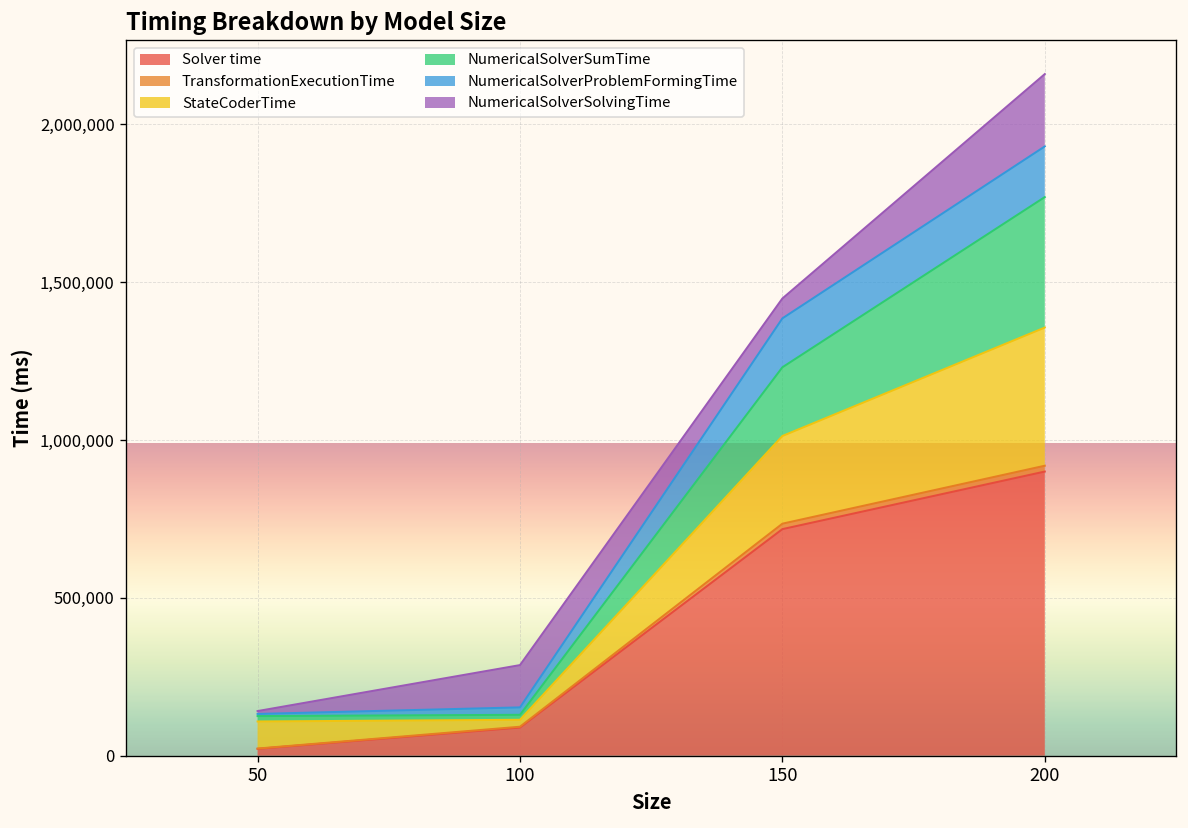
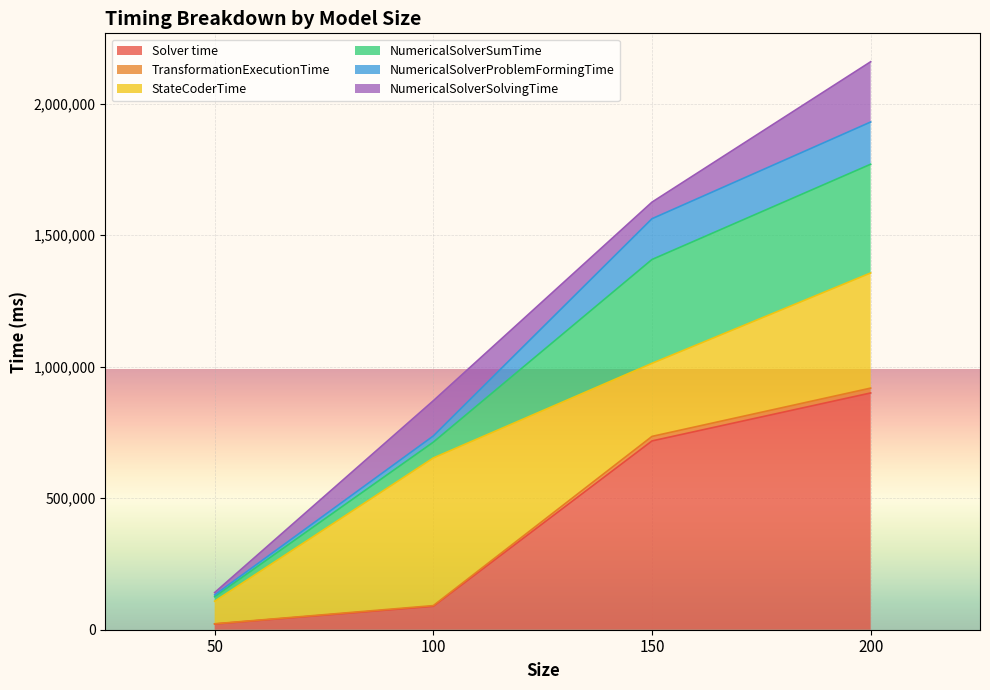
  {
    "StateCoderTime": {
      "50": "90,000",
-     "100": "20,000",
+     "100": "560,000",
      "150": "280,000",
      "200": "440,000"
    },
    "NumericalSolverSumTime": {
-     "100": "20,000",
-     "150": "220,000",
+     "100": "60,000",
+     "150": "390,000",
      "200": "410,000"
    },
    "NumericalSolverProblemFormingTime": {
      "100": "20,000",
      "150": "160,000",
      "200": "160,000"
    },
    "NumericalSolverSolvingTime": {
      "100": "130,000",
      "150": "60,000",
      "200": "230,000"
    }
  }
